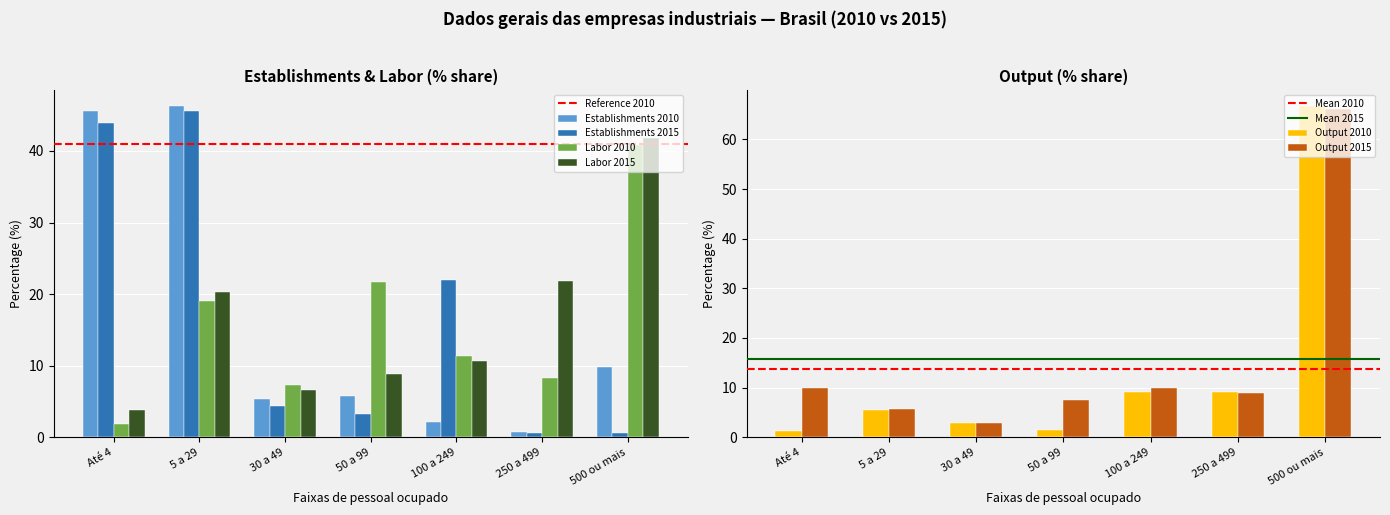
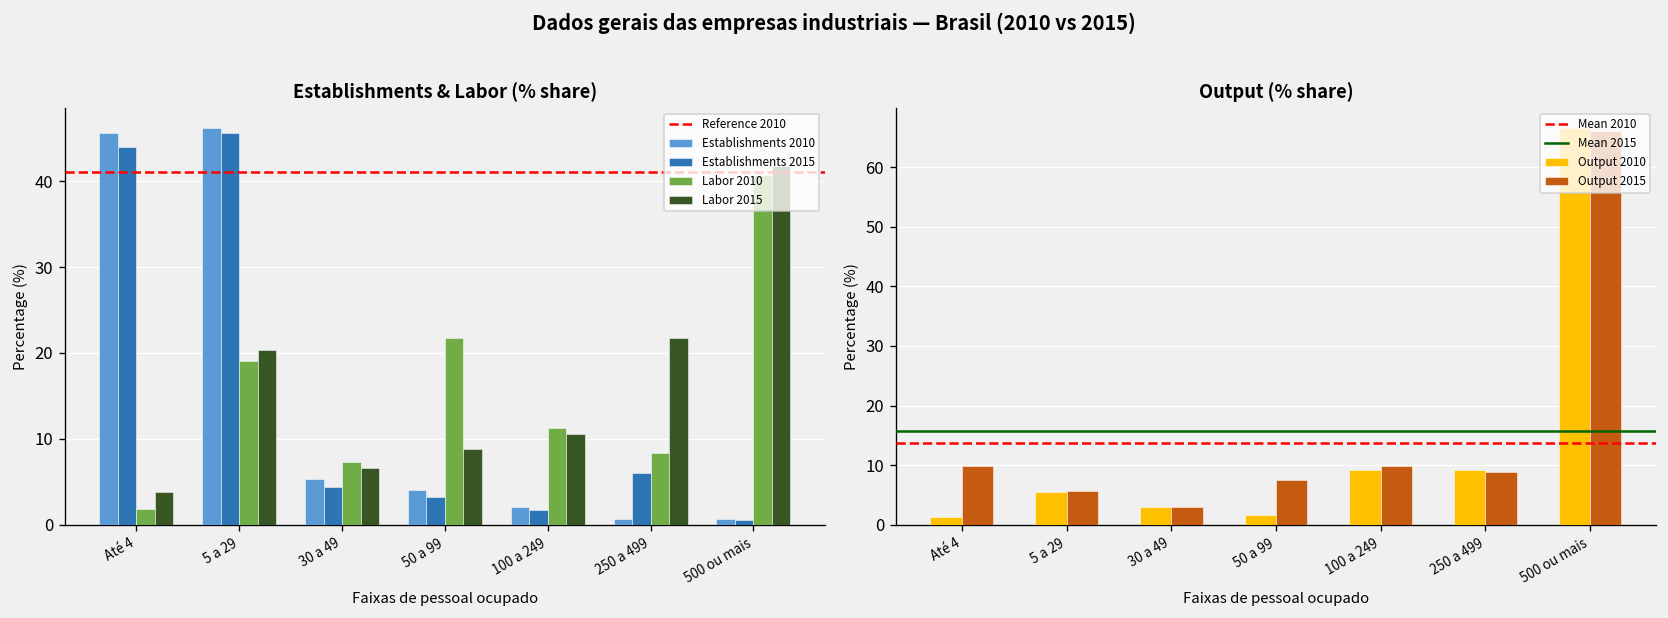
  {
    "Establishments & Labor (% share)": {
      "Establishments 2010": {
        "Até 4": 46,
        "5 a 29": 46,
        "30 a 49": 5,
-       "50 a 99": 6,
+       "50 a 99": 4,
        "100 a 249": 2,
        "250 a 499": 1,
-       "500 ou mais": 10
+       "500 ou mais": 1
      },
      "Establishments 2015": {
        "Até 4": 44,
        "5 a 29": 46,
        "30 a 49": 4,
        "50 a 99": 3,
-       "100 a 249": 22,
-       "250 a 499": 1,
+       "100 a 249": 2,
+       "250 a 499": 6,
        "500 ou mais": 1
      },
      "Labor 2010": {
        "Até 4": 2,
        "5 a 29": 19,
        "30 a 49": 7,
        "50 a 99": 22,
        "100 a 249": 11,
        "250 a 499": 8
      },
      "Labor 2015": {
        "Até 4": 4,
        "5 a 29": 20,
        "30 a 49": 7,
        "50 a 99": 9,
        "100 a 249": 11,
        "250 a 499": 22
      }
    },
    "Output (% share)": {
      "Output 2010": {
        "Até 4": 1,
        "5 a 29": 6,
        "30 a 49": 3,
        "50 a 99": 2,
        "100 a 249": 9,
        "250 a 499": 9
      },
      "Output 2015": {
        "Até 4": 10,
        "5 a 29": 6,
        "30 a 49": 3,
        "50 a 99": 8,
        "100 a 249": 10,
        "250 a 499": 9
      }
    }
  }
